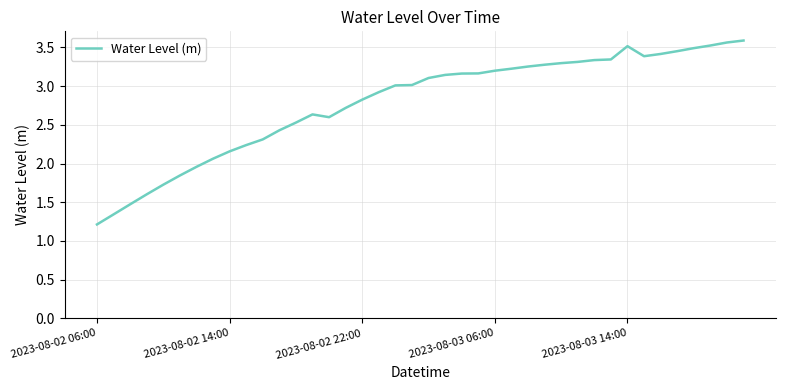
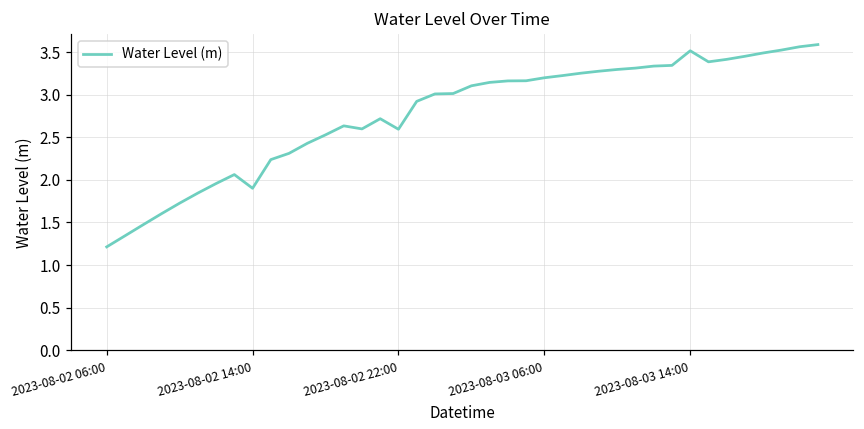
  {
    "2023-08-02 06:00": 1.2,
-   "2023-08-02 14:00": 2.2,
-   "2023-08-02 22:00": 2.8,
+   "2023-08-02 14:00": 1.9,
+   "2023-08-02 22:00": 2.6,
    "2023-08-03 06:00": 3.2,
    "2023-08-03 14:00": 3.5
  }
